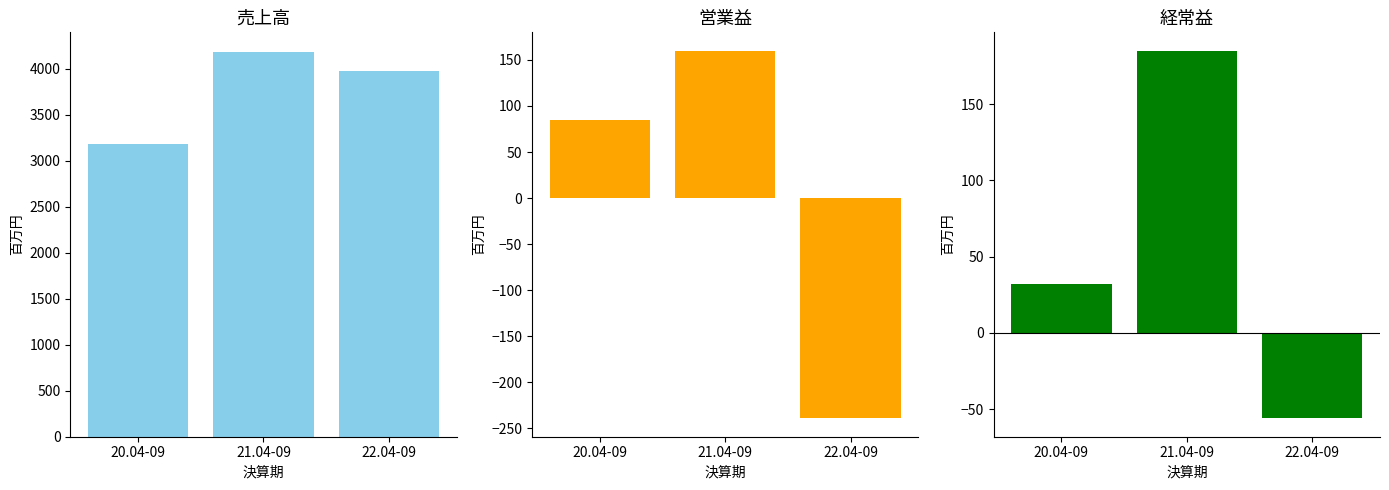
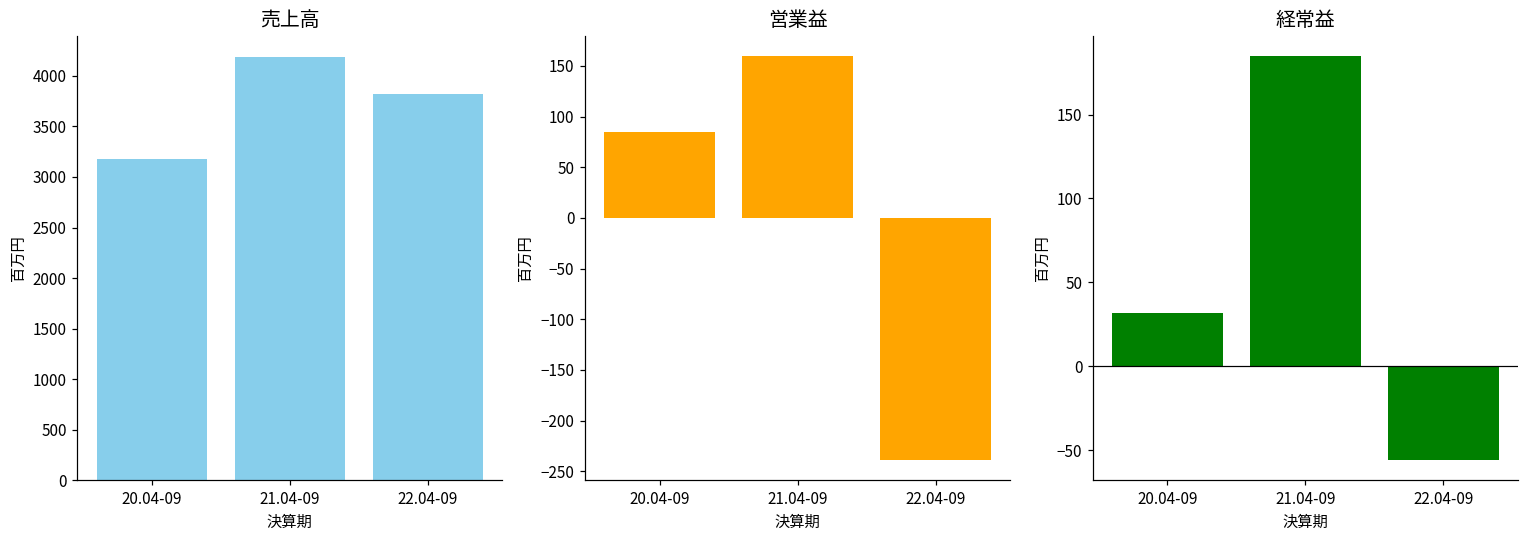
  {
    "売上高": {
      "20.04-09": 3200,
      "21.04-09": 4200,
-     "22.04-09": 4000
+     "22.04-09": 3800
    },
    "営業益": {
      "20.04-09": 90,
      "21.04-09": 160,
      "22.04-09": -240
    },
    "経常益": {
      "20.04-09": 32,
      "21.04-09": 185,
      "22.04-09": -56
    }
  }
